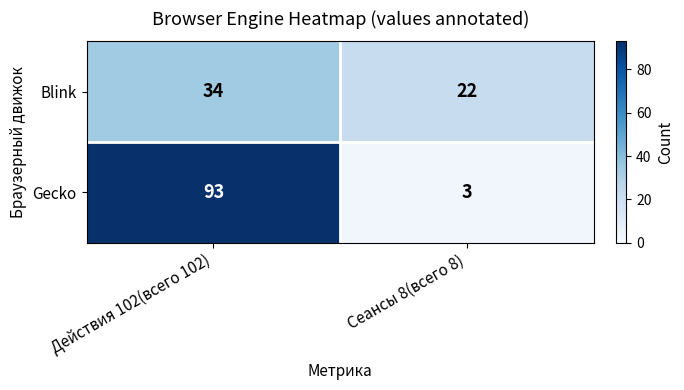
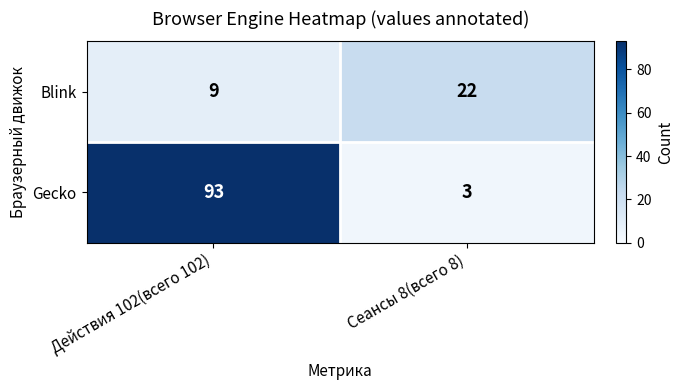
  {
    "Blink": {
-     "Действия 102(всего 102)": 34,
+     "Действия 102(всего 102)": 9,
      "Сеансы 8(всего 8)": 22
    },
    "Gecko": {
      "Действия 102(всего 102)": 93,
      "Сеансы 8(всего 8)": 3
    }
  }
